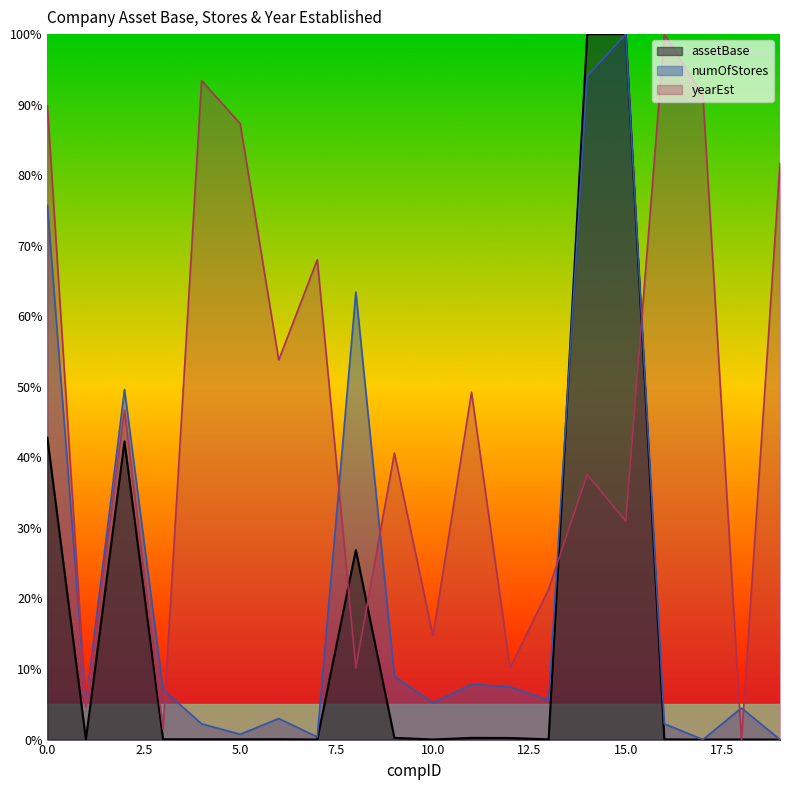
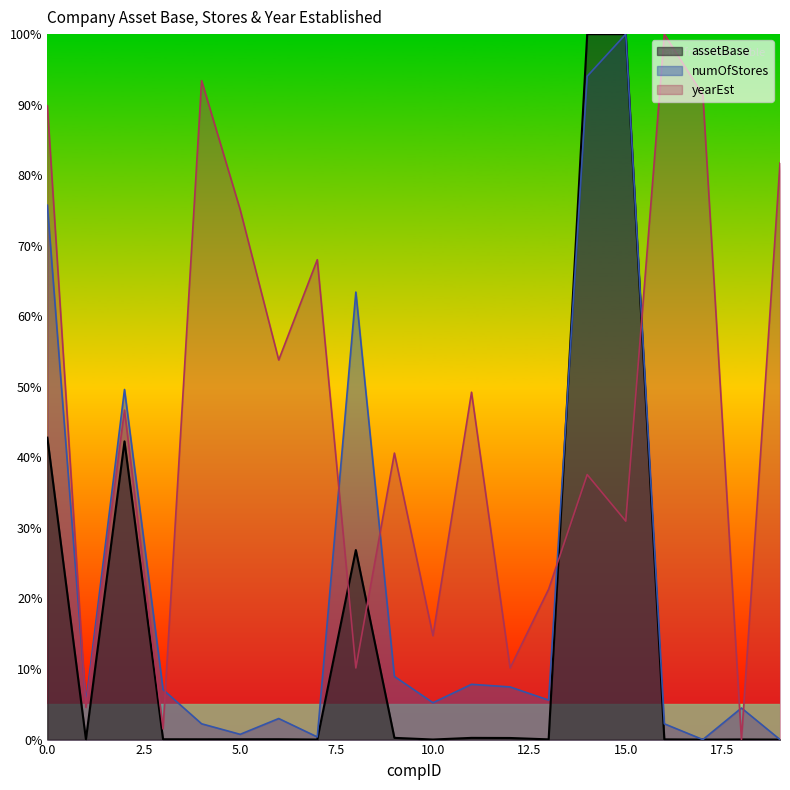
  {
    "assetBase": {
      "0.0": "43%"
    },
    "numOfStores": {
      "0.0": "76%",
      "10.0": "5%"
    },
    "yearEst": {
      "0.0": "90%",
-     "5.0": "87%",
+     "5.0": "75%",
      "10.0": "15%",
      "15.0": "31%"
    }
  }
